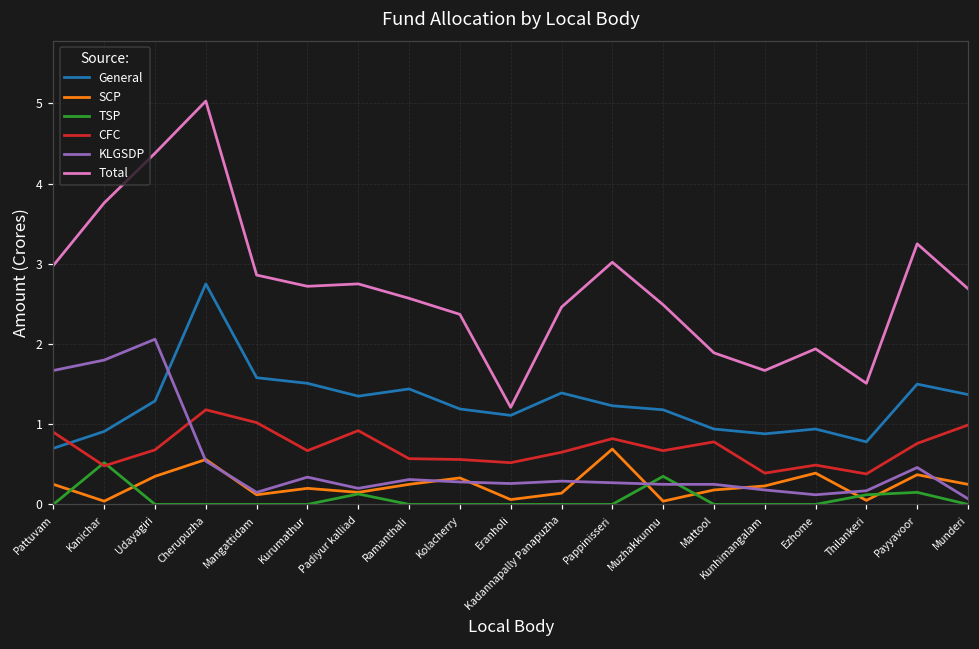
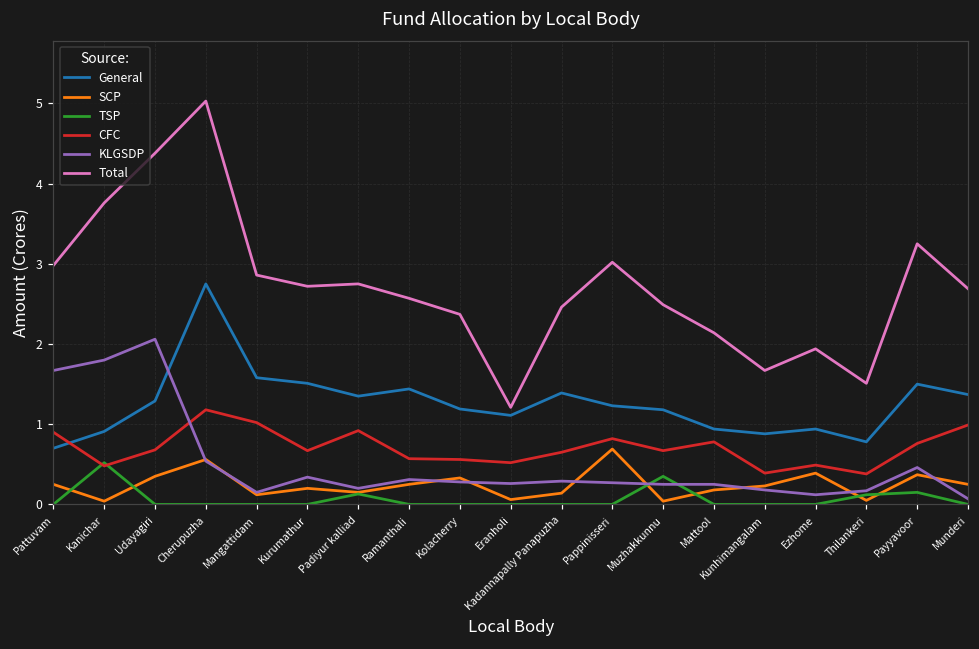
  {
    "General": {
      "Pattuvam": 0.7,
      "Kanichar": 0.9,
      "Udayagiri": 1.3,
      "Cherupuzha": 2.8,
      "Mangattidam": 1.6,
      "Kurumathur": 1.5,
      "Padiyur kalliad": 1.4,
      "Ramanthali": 1.4,
      "Kolacherry": 1.2,
      "Eranholi": 1.1,
      "Kadannapally Panapuzha": 1.4,
      "Pappinisseri": 1.2,
      "Muzhakkunnu": 1.2,
      "Mattool": 0.9,
      "Kunhimangalam": 0.9,
      "Ezhome": 0.9,
      "Thilankeri": 0.8,
      "Payyavoor": 1.5,
      "Munderi": 1.4
    },
    "SCP": {
      "Pattuvam": 0.3,
      "Kanichar": 0.0,
      "Udayagiri": 0.4,
      "Kurumathur": 0.2,
      "Ramanthali": 0.3,
      "Kolacherry": 0.3,
      "Eranholi": 0.1,
      "Kadannapally Panapuzha": 0.1,
      "Pappinisseri": 0.7,
      "Muzhakkunnu": 0.0,
      "Mattool": 0.2,
      "Kunhimangalam": 0.2,
      "Ezhome": 0.4,
      "Thilankeri": 0.1,
      "Payyavoor": 0.4,
      "Munderi": 0.3
    },
    "TSP": {
      "Pattuvam": 0.0,
      "Kanichar": 0.5,
      "Udayagiri": 0.0,
      "Cherupuzha": 0.0,
      "Mangattidam": 0.0,
      "Kurumathur": 0.0,
      "Ramanthali": 0.0,
      "Kolacherry": 0.0,
      "Eranholi": 0.0,
      "Kadannapally Panapuzha": 0.0,
      "Pappinisseri": 0.0,
      "Muzhakkunnu": 0.4,
      "Mattool": 0.0,
      "Kunhimangalam": 0.0,
      "Ezhome": 0.0,
      "Thilankeri": 0.1,
      "Payyavoor": 0.2,
      "Munderi": 0.0
    },
    "CFC": {
      "Pattuvam": 0.9,
      "Kanichar": 0.5,
      "Udayagiri": 0.7,
      "Cherupuzha": 1.2,
      "Mangattidam": 1.0,
      "Kurumathur": 0.7,
      "Padiyur kalliad": 0.9,
      "Ramanthali": 0.6,
      "Kolacherry": 0.6,
      "Eranholi": 0.5,
      "Kadannapally Panapuzha": 0.7,
      "Pappinisseri": 0.8,
      "Muzhakkunnu": 0.7,
      "Mattool": 0.8,
      "Kunhimangalam": 0.4,
      "Ezhome": 0.5,
      "Thilankeri": 0.4,
      "Payyavoor": 0.8,
      "Munderi": 1.0
    },
    "KLGSDP": {
      "Pattuvam": 1.7,
      "Kanichar": 1.8,
      "Udayagiri": 2.1,
      "Kurumathur": 0.3,
      "Padiyur kalliad": 0.2,
      "Ramanthali": 0.3,
      "Kolacherry": 0.3,
      "Eranholi": 0.3,
      "Kadannapally Panapuzha": 0.3,
      "Pappinisseri": 0.3,
      "Muzhakkunnu": 0.3,
      "Mattool": 0.3,
      "Kunhimangalam": 0.2,
      "Ezhome": 0.1,
      "Thilankeri": 0.2,
      "Payyavoor": 0.5,
      "Munderi": 0.1
    },
    "Total": {
      "Pattuvam": 3.0,
      "Kanichar": 3.8,
      "Udayagiri": 4.4,
      "Cherupuzha": 5.0,
      "Mangattidam": 2.9,
      "Kurumathur": 2.7,
      "Padiyur kalliad": 2.8,
      "Ramanthali": 2.6,
      "Kolacherry": 2.4,
      "Eranholi": 1.2,
      "Kadannapally Panapuzha": 2.5,
      "Pappinisseri": 3.0,
      "Muzhakkunnu": 2.5,
-     "Mattool": 1.9,
+     "Mattool": 2.1,
      "Kunhimangalam": 1.7,
      "Ezhome": 1.9,
      "Thilankeri": 1.5,
      "Payyavoor": 3.3,
      "Munderi": 2.7
    }
  }
